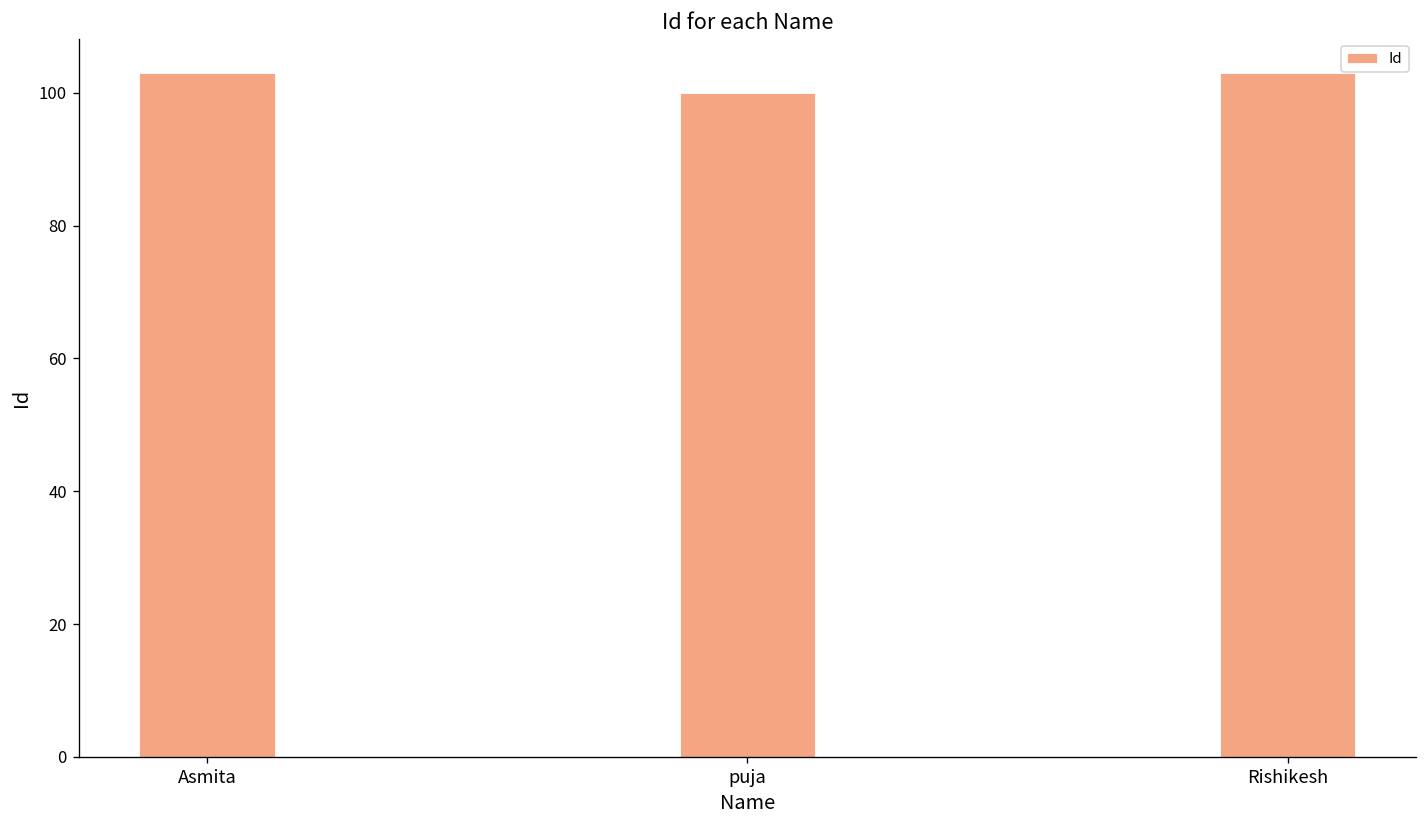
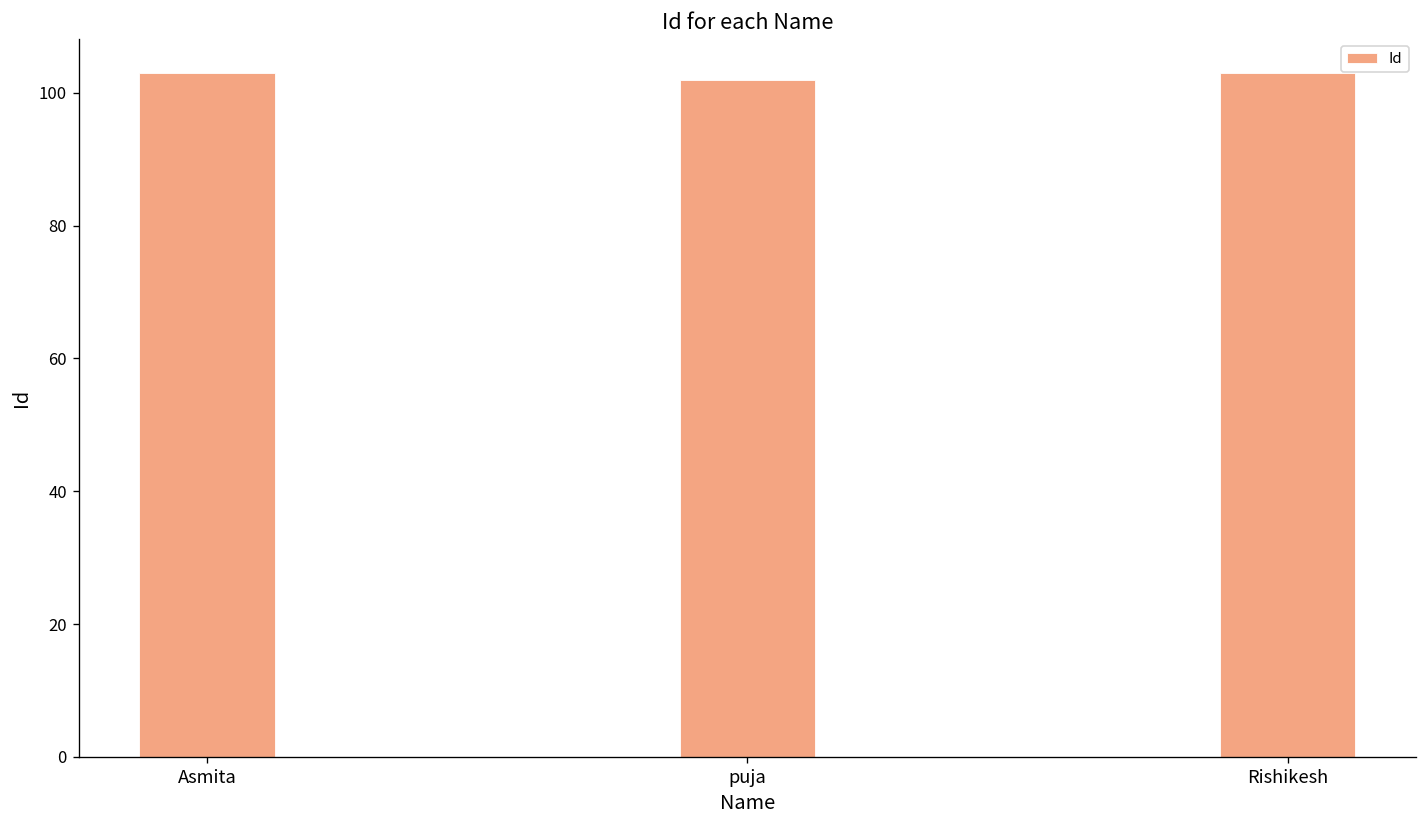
  {
    "Asmita": 103,
-   "puja": 100,
+   "puja": 102,
    "Rishikesh": 103
  }
